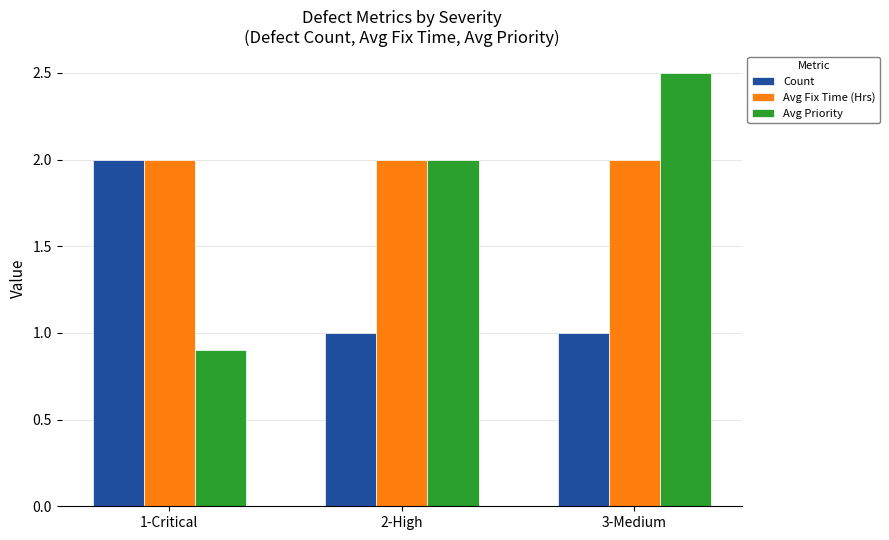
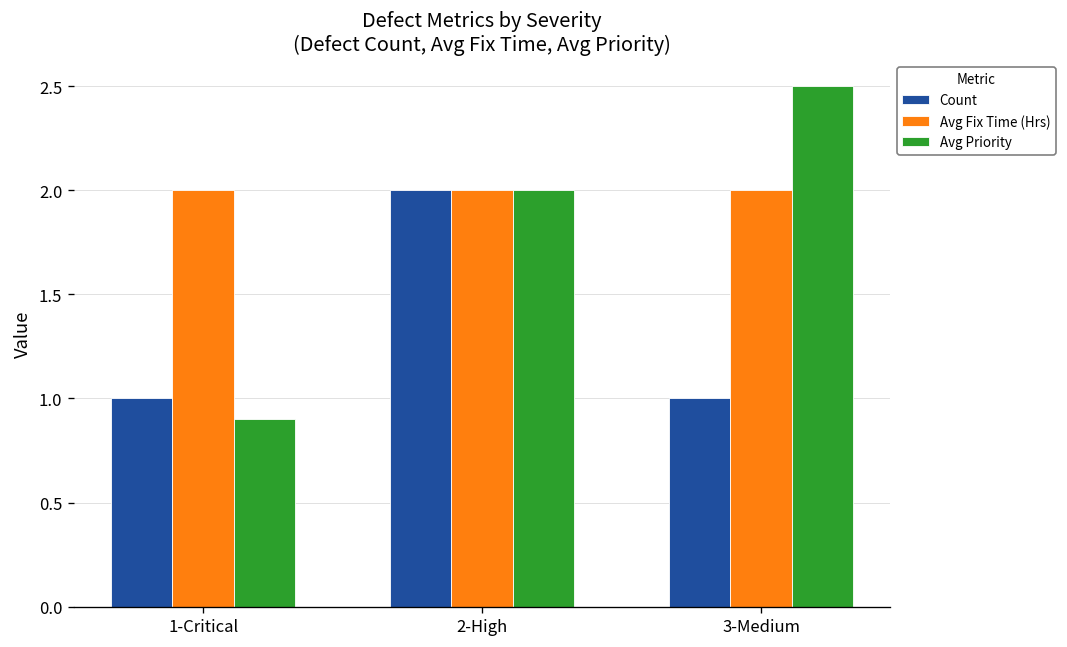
  {
    "Count": {
-     "1-Critical": 2,
-     "2-High": 1,
+     "1-Critical": 1,
+     "2-High": 2,
      "3-Medium": 1
    },
    "Avg Fix Time (Hrs)": {
      "1-Critical": 2,
      "2-High": 2,
      "3-Medium": 2
    },
    "Avg Priority": {
      "1-Critical": 0.90,
      "2-High": 2,
      "3-Medium": 2.50
    }
  }
